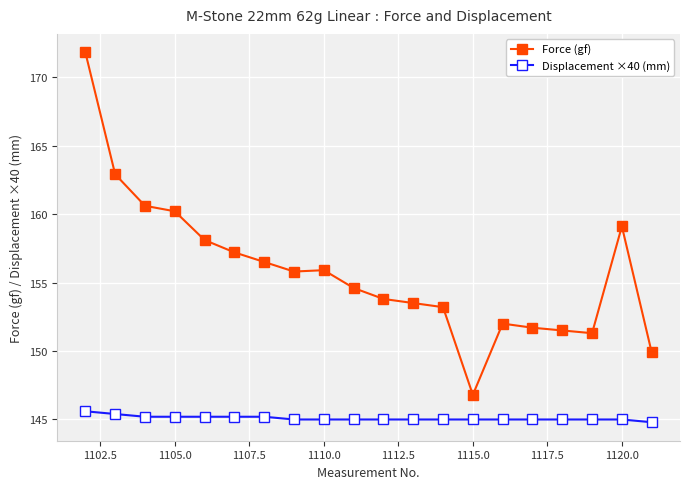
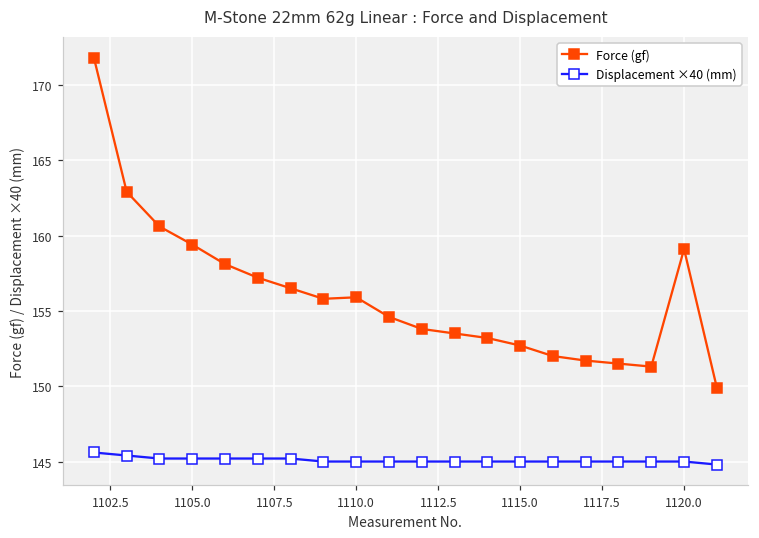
  {
    "Force (gf)": {
-     "1105.0": 160.2,
+     "1105.0": 159.4,
      "1110.0": 155.9,
-     "1115.0": 146.8,
+     "1115.0": 152.7,
      "1120.0": 159.1
    },
    "Displacement ×40 (mm)": {
      "1105.0": 145.2,
      "1110.0": 145.0,
      "1115.0": 145.0,
      "1120.0": 145.0
    }
  }
